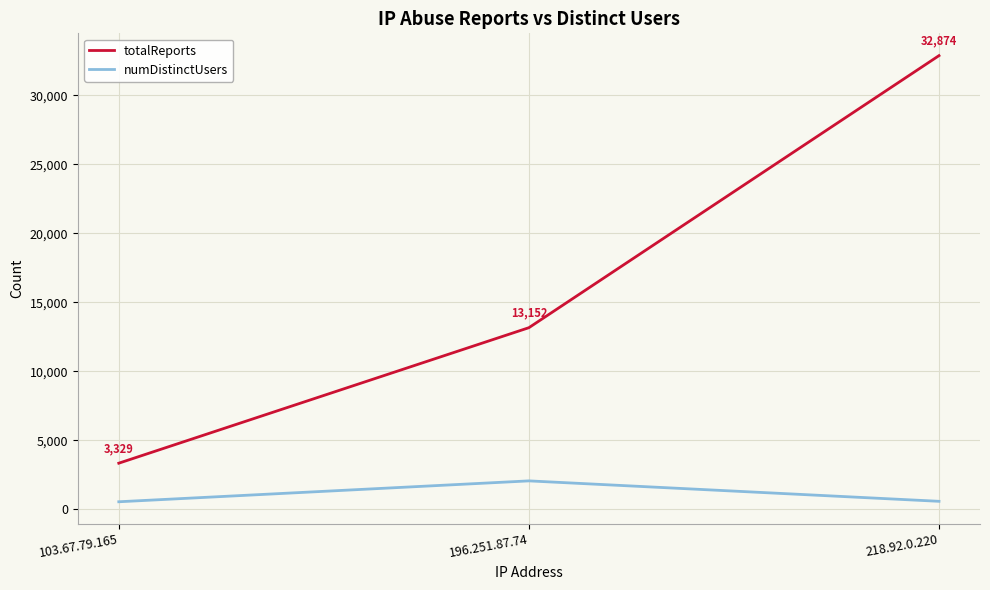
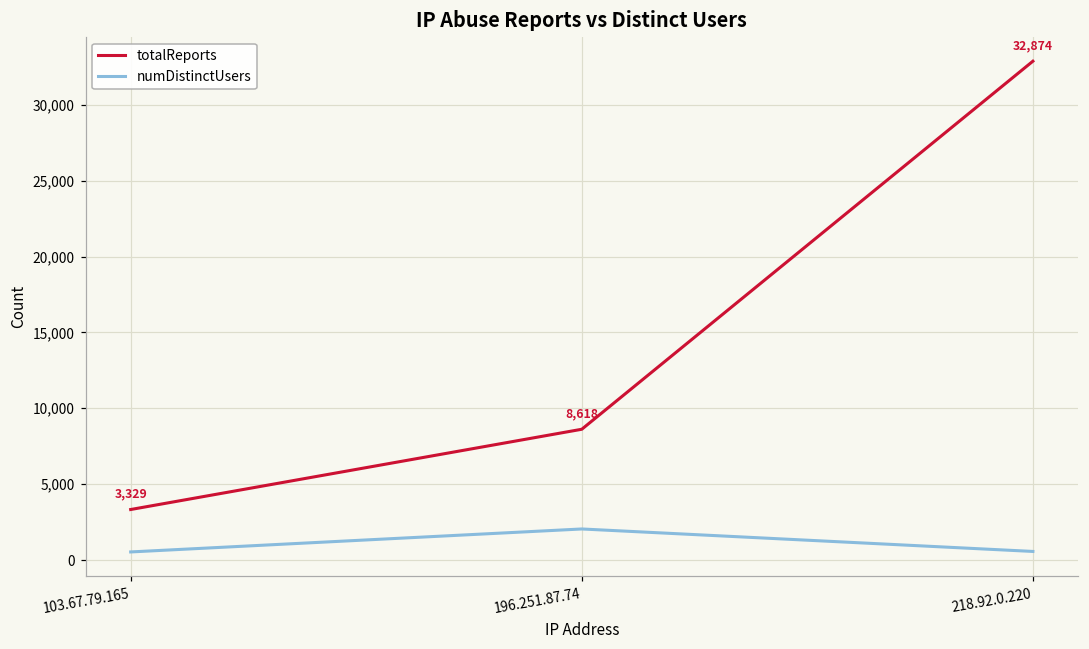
  {
    "totalReports": {
      "103.67.79.165": "3,329",
-     "196.251.87.74": "13,152",
+     "196.251.87.74": "8,618",
      "218.92.0.220": "32,874"
    },
    "numDistinctUsers": {
      "103.67.79.165": "500",
      "196.251.87.74": "2,000",
      "218.92.0.220": "600"
    }
  }
